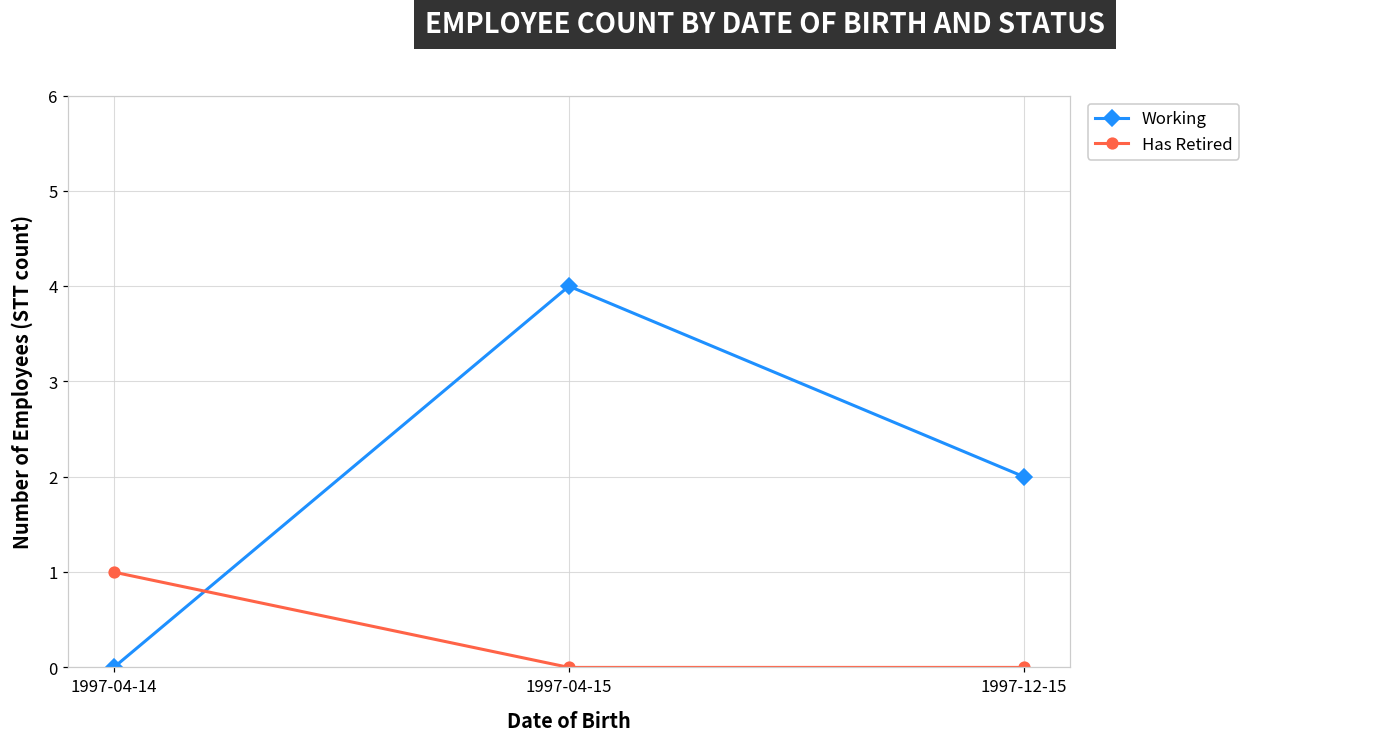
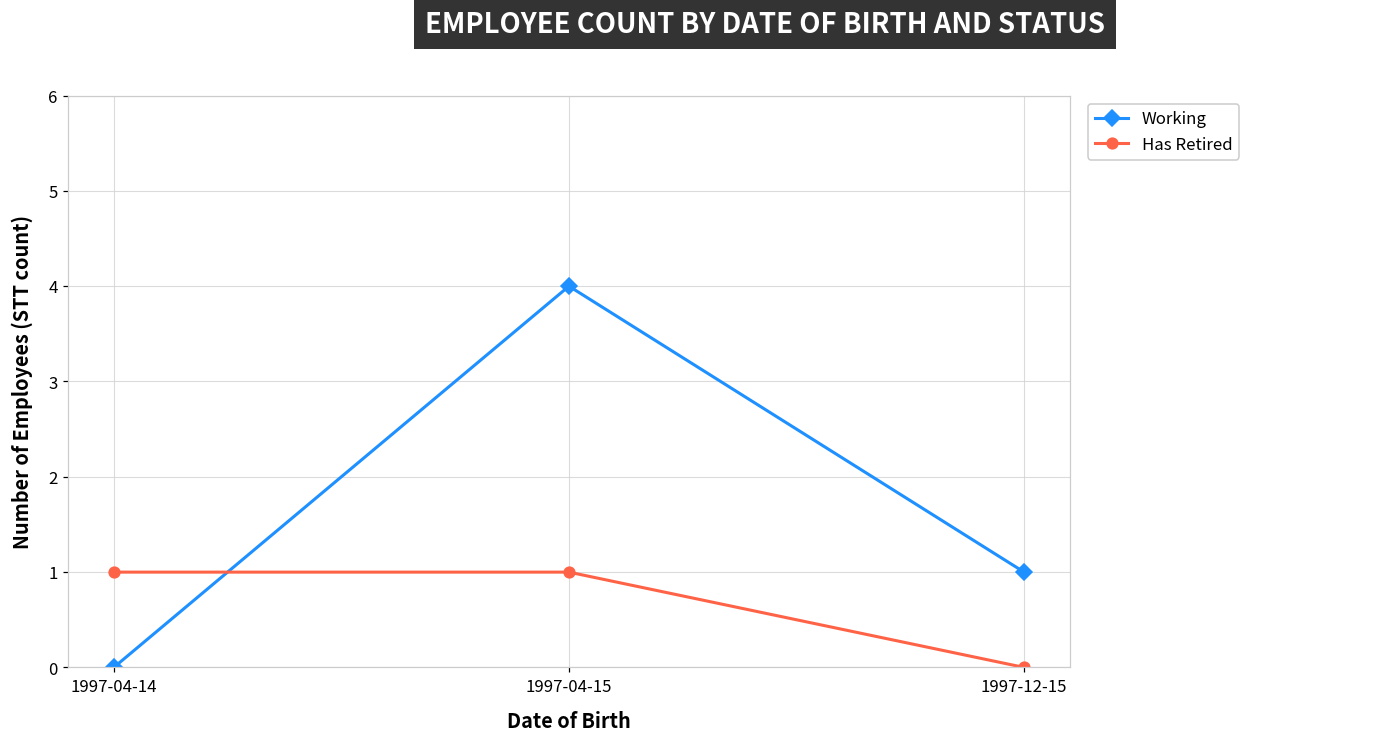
  {
    "Working": {
      "1997-04-14": 0,
      "1997-04-15": 4,
-     "1997-12-15": 2
+     "1997-12-15": 1
    },
    "Has Retired": {
      "1997-04-14": 1,
-     "1997-04-15": 0,
+     "1997-04-15": 1,
      "1997-12-15": 0
    }
  }
